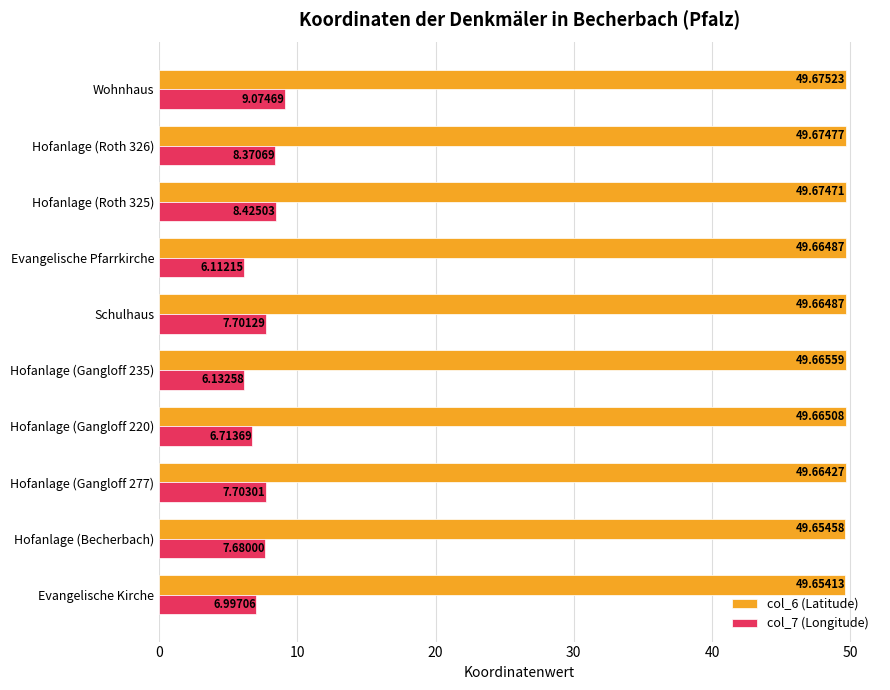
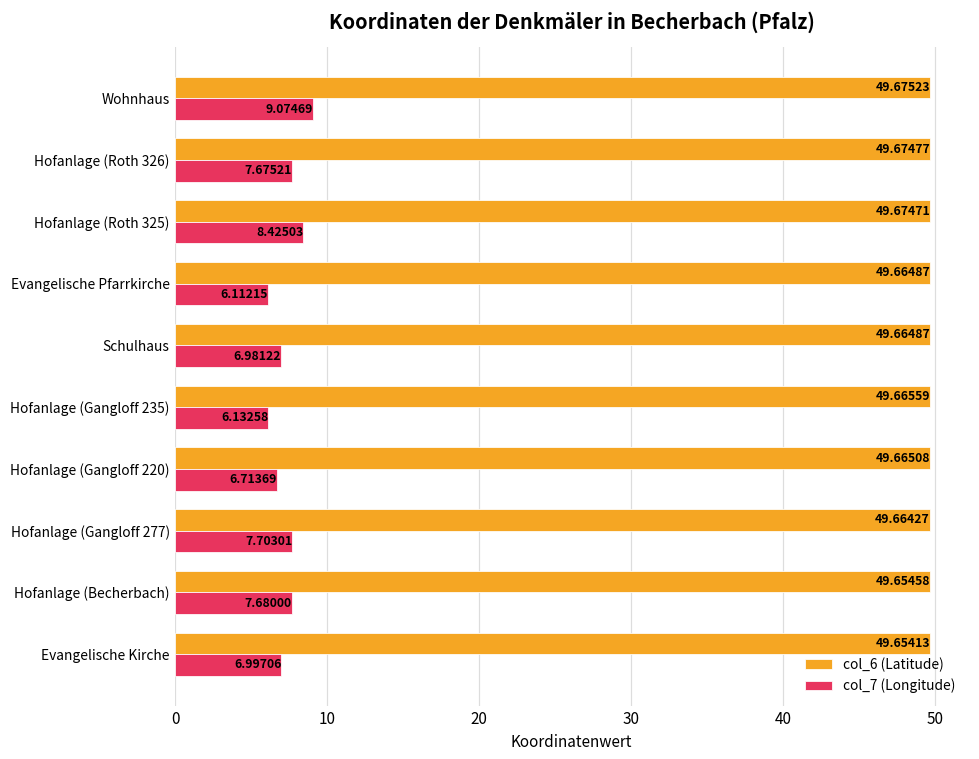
  {
    "col_6 (Latitude)": {
      "Wohnhaus": 49.67523,
      "Hofanlage (Roth 326)": 49.67477,
      "Hofanlage (Roth 325)": 49.67471,
      "Evangelische Pfarrkirche": 49.66487,
      "Schulhaus": 49.66487,
      "Hofanlage (Gangloff 235)": 49.66559,
      "Hofanlage (Gangloff 220)": 49.66508,
      "Hofanlage (Gangloff 277)": 49.66427,
      "Hofanlage (Becherbach)": 49.65458,
      "Evangelische Kirche": 49.65413
    },
    "col_7 (Longitude)": {
      "Wohnhaus": 9.07469,
-     "Hofanlage (Roth 326)": 8.37069,
+     "Hofanlage (Roth 326)": 7.67521,
      "Hofanlage (Roth 325)": 8.42503,
      "Evangelische Pfarrkirche": 6.11215,
-     "Schulhaus": 7.70129,
+     "Schulhaus": 6.98122,
      "Hofanlage (Gangloff 235)": 6.13258,
      "Hofanlage (Gangloff 220)": 6.71369,
      "Hofanlage (Gangloff 277)": 7.70301,
      "Hofanlage (Becherbach)": 7.68000,
      "Evangelische Kirche": 6.99706
    }
  }
